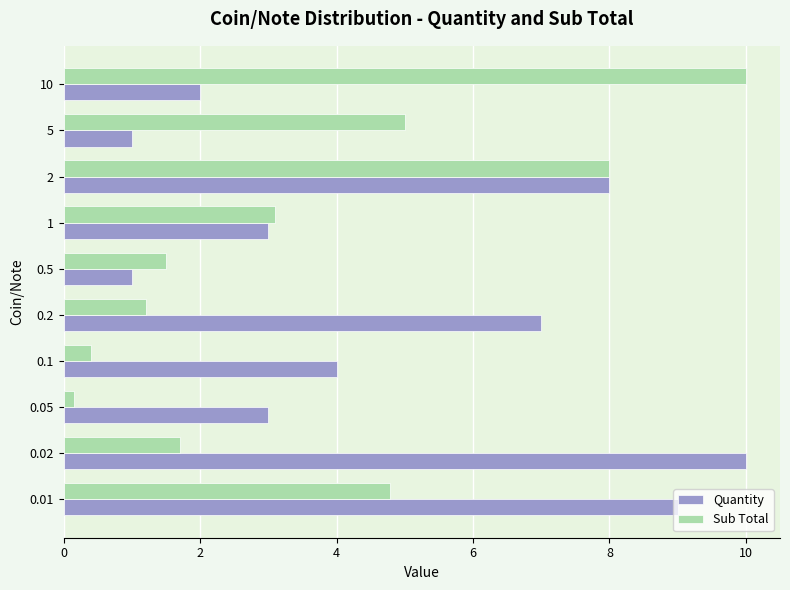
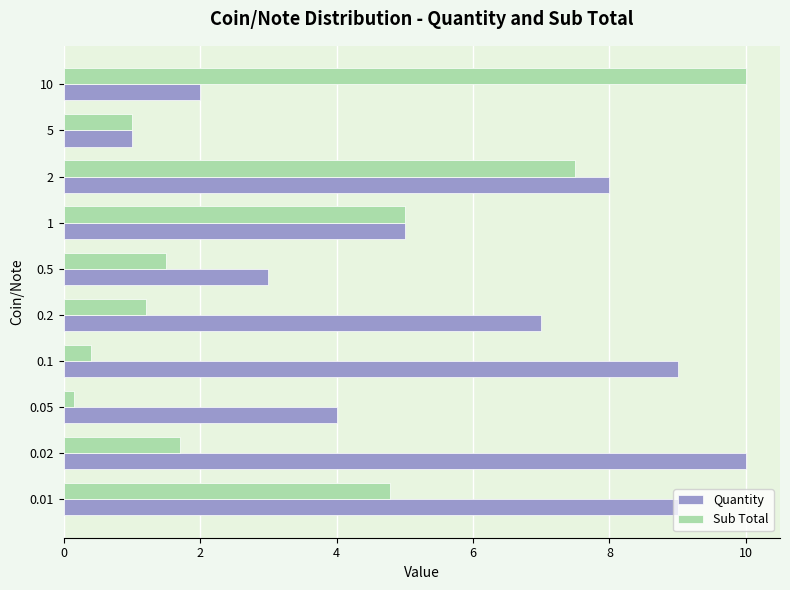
  {
    "Quantity": {
      "10": 2,
      "5": 1,
      "2": 8,
-     "1": 3,
-     "0.5": 1,
+     "1": 5,
+     "0.5": 3,
      "0.2": 7,
-     "0.1": 4,
-     "0.05": 3,
+     "0.1": 9,
+     "0.05": 4,
      "0.02": 10
    },
    "Sub Total": {
      "10": 10.0,
-     "5": 5,
-     "2": 8.0,
-     "1": 3.1,
+     "5": 1,
+     "2": 7.5,
+     "1": 5.0,
      "0.5": 1.5,
      "0.2": 1.2,
      "0.1": 0.4,
      "0.05": 0.2,
      "0.02": 1.7,
      "0.01": 4.8
    }
  }
